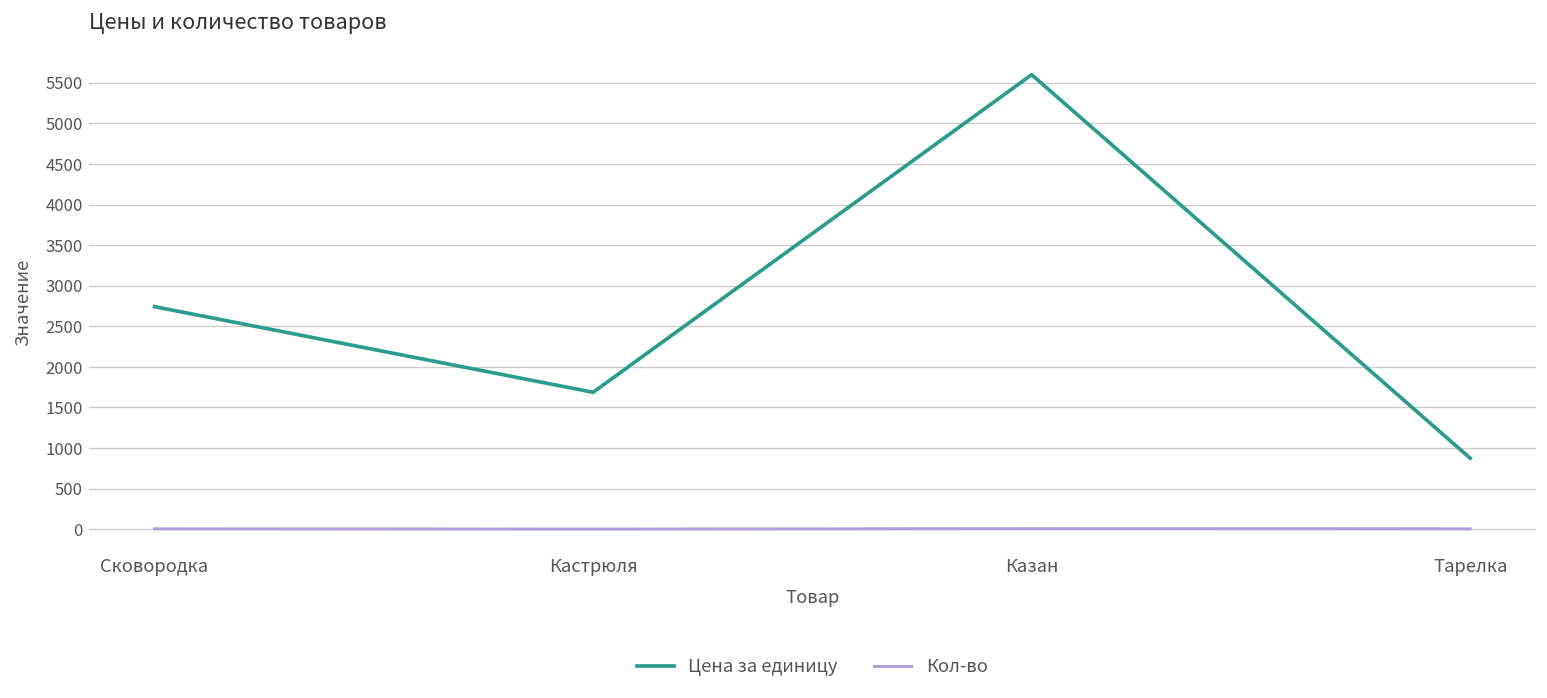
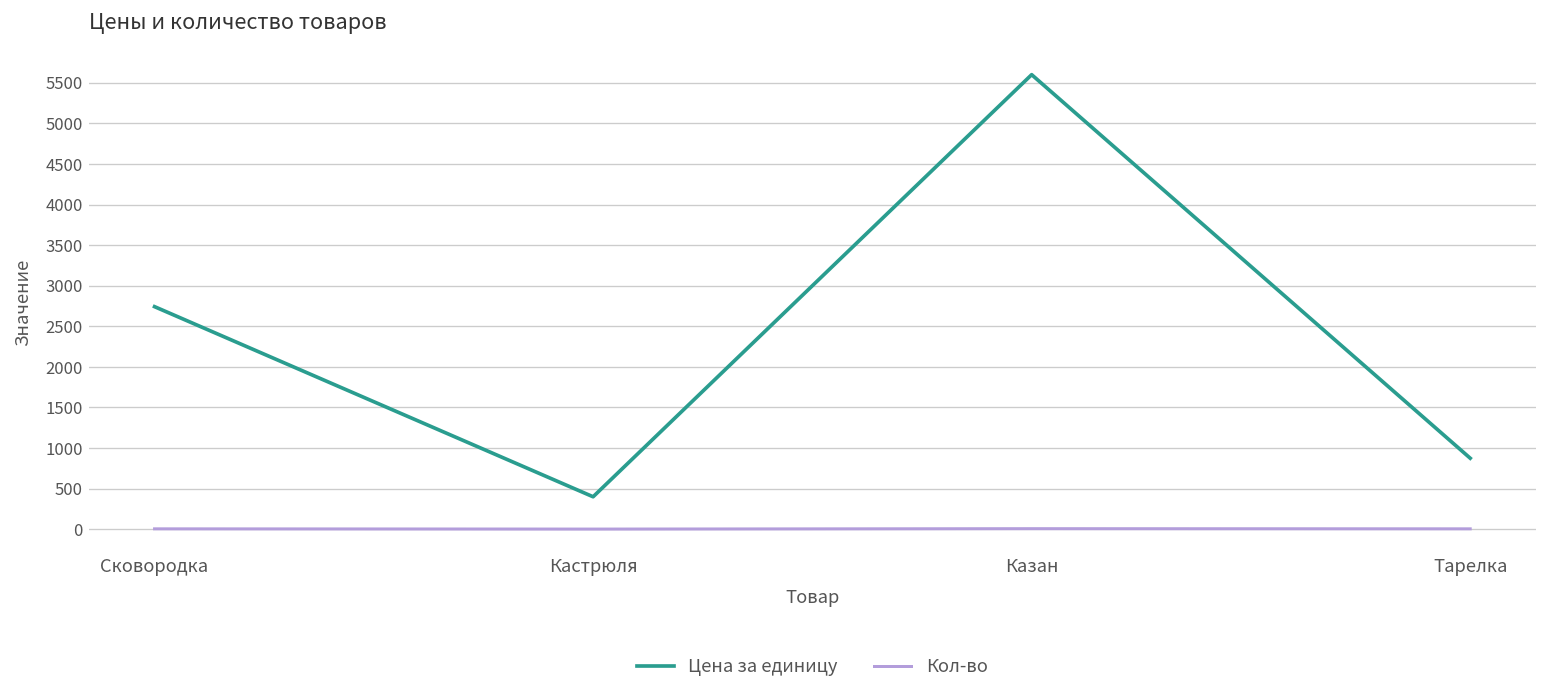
  {
    "Цена за единицу": {
      "Сковородка": 2700,
-     "Кастрюля": 1700,
+     "Кастрюля": 400,
      "Казан": 5600,
      "Тарелка": 900
    },
    "Кол-во": {
      "Сковородка": 0,
      "Кастрюля": 0,
      "Казан": 0,
      "Тарелка": 0
    }
  }
